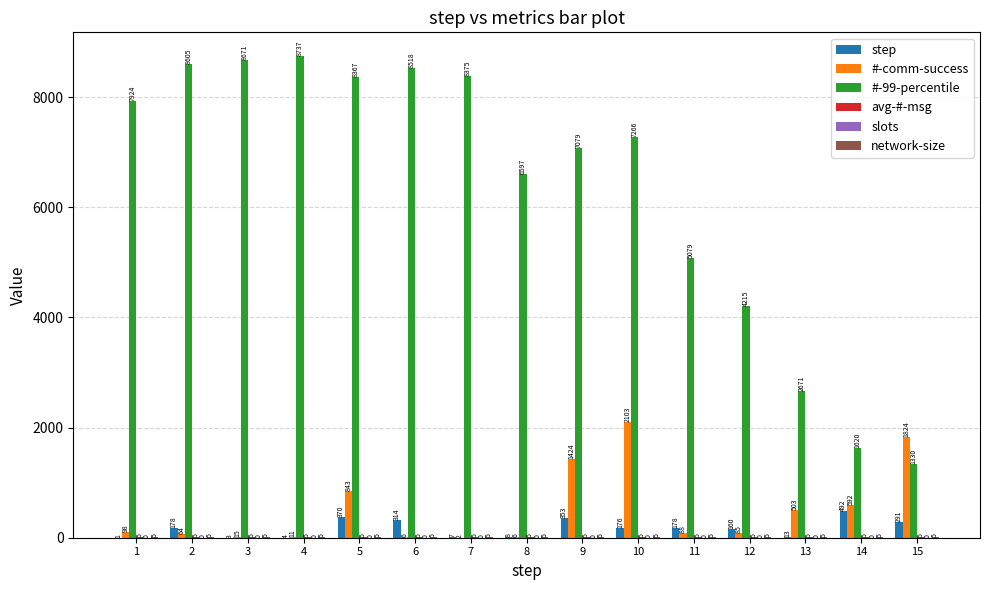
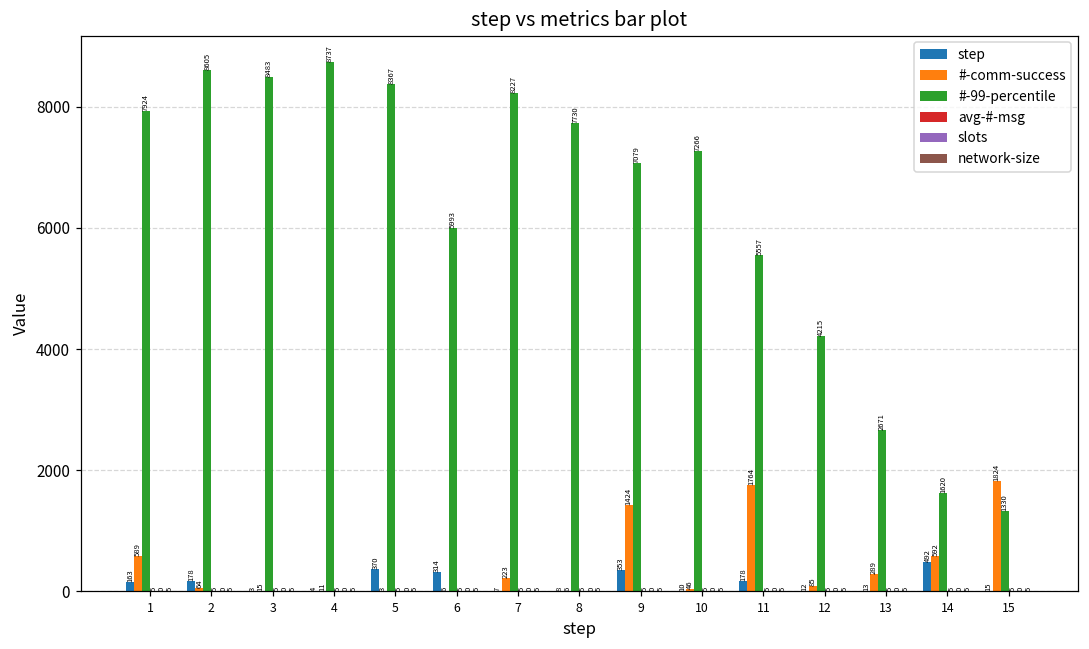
  {
    "step": {
-     "1": 1,
+     "1": 163,
      "2": 178,
      "3": 3,
      "4": 4,
      "5": 370,
      "6": 314,
      "7": 7,
      "8": 8,
      "9": 353,
-     "10": 176,
+     "10": 10,
      "11": 178,
-     "12": 160,
+     "12": 12,
      "13": 13,
      "14": 492,
-     "15": 291
+     "15": 15
    },
    "#-comm-success": {
-     "1": 98,
+     "1": 589,
      "2": 64,
      "3": 15,
      "4": 11,
-     "5": 843,
+     "5": 3,
      "6": 6,
-     "7": 2,
+     "7": 223,
      "8": 6,
      "9": 1424,
-     "10": 2103,
-     "11": 88,
+     "10": 46,
+     "11": 1764,
      "12": 85,
-     "13": 503,
+     "13": 289,
      "14": 592,
      "15": 1824
    },
    "#-99-percentile": {
      "1": 7924,
      "2": 8605,
-     "3": 8671,
+     "3": 8483,
      "4": 8737,
      "5": 8367,
-     "6": 8518,
-     "7": 8375,
-     "8": 6597,
+     "6": 5993,
+     "7": 8227,
+     "8": 7730,
      "9": 7079,
      "10": 7266,
-     "11": 5079,
+     "11": 5557,
      "12": 4215,
      "13": 2671,
      "14": 1620,
      "15": 1330
    },
    "avg-#-msg": {
      "1": 5,
      "2": 5,
      "3": 5,
      "4": 5,
      "5": 5,
      "6": 5,
      "7": 5,
      "8": 5,
      "9": 5,
      "10": 5,
      "11": 5,
      "12": 5,
      "13": 5,
      "14": 5,
      "15": 5
    },
    "slots": {
      "1": 0,
      "2": 0,
      "3": 0,
      "4": 0,
      "5": 0,
      "6": 0,
      "7": 0,
      "8": 0,
      "9": 0,
      "10": 0,
      "11": 0,
      "12": 0,
      "13": 0,
      "14": 0,
      "15": 0
    },
    "network-size": {
      "1": 5,
      "2": 5,
      "3": 5,
      "4": 5,
      "5": 5,
      "6": 5,
      "7": 5,
      "8": 5,
      "9": 5,
      "10": 5,
      "11": 5,
      "12": 5,
      "13": 5,
      "14": 5,
      "15": 5
    }
  }
